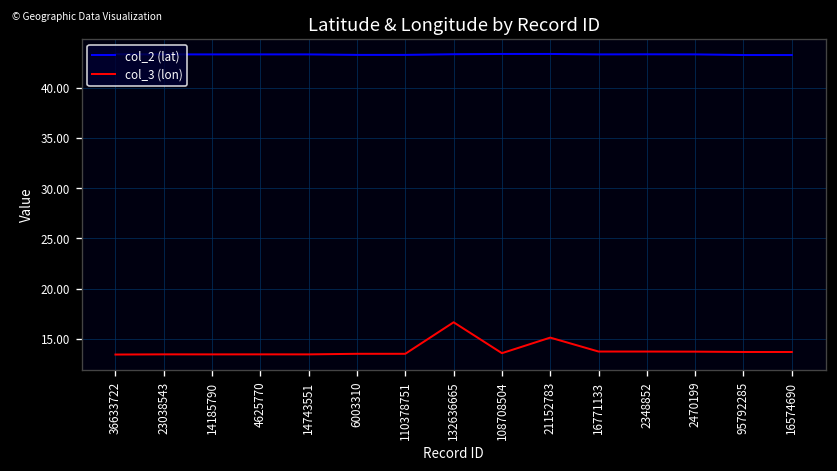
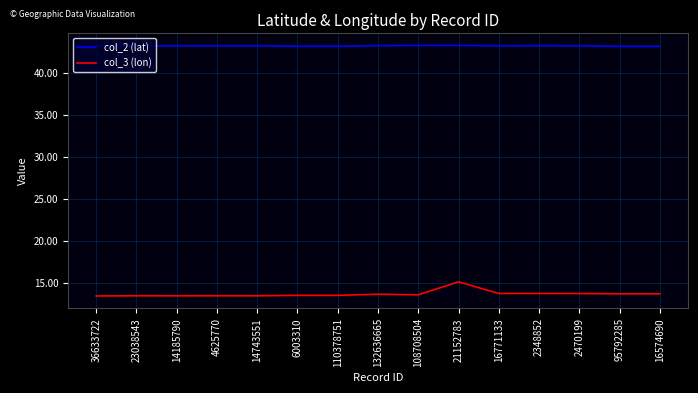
  {
    "col_2 (lat)": {
      "14185790": 43,
      "4625770": 43,
      "14743551": 43,
      "6003310": 43,
      "110378751": 43,
      "132636665": 43,
      "108708504": 43,
      "21152783": 43,
      "16771133": 43,
      "2348852": 43,
      "2470199": 43,
      "95792285": 43,
      "16574690": 43
    },
    "col_3 (lon)": {
      "36633722": 13,
      "23038543": 13,
      "14185790": 13,
      "4625770": 13,
      "14743551": 13,
      "6003310": 14,
      "110378751": 14,
-     "132636665": 17,
+     "132636665": 14,
      "108708504": 14,
      "21152783": 15,
      "16771133": 14,
      "2348852": 14,
      "2470199": 14,
      "95792285": 14,
      "16574690": 14
    }
  }
